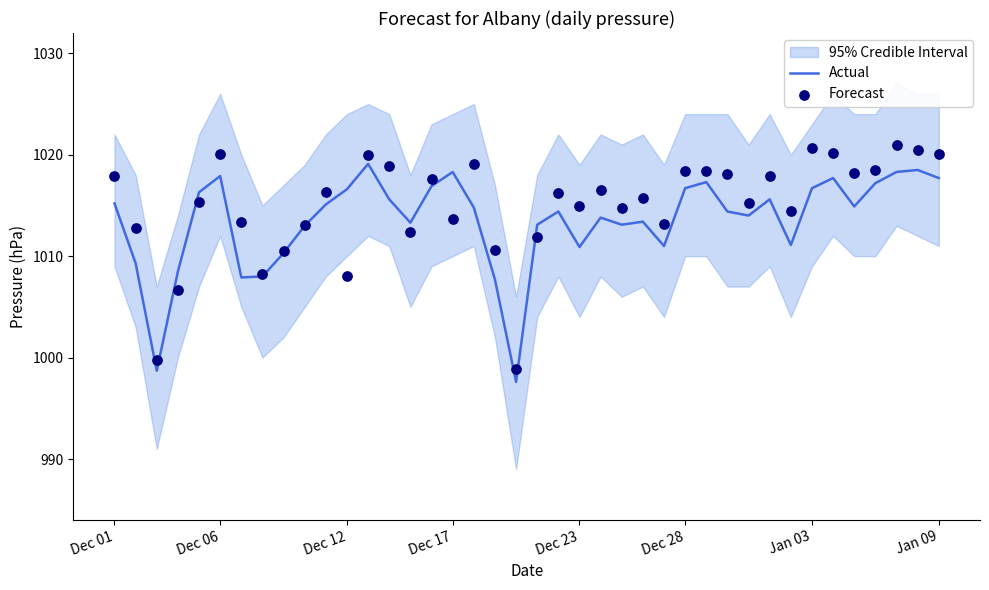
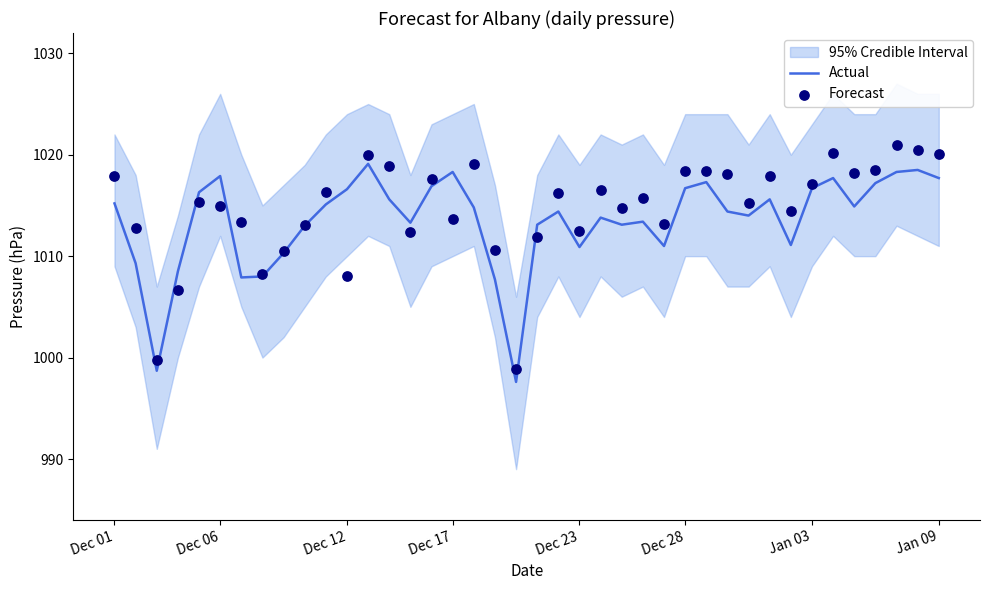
  {
    "Forecast": {
-     "Dec 06": 1020.1,
-     "Dec 23": 1014.9,
-     "Jan 03": 1020.7
+     "Dec 06": 1014.9,
+     "Dec 23": 1012.5,
+     "Jan 03": 1017.1
    }
  }
